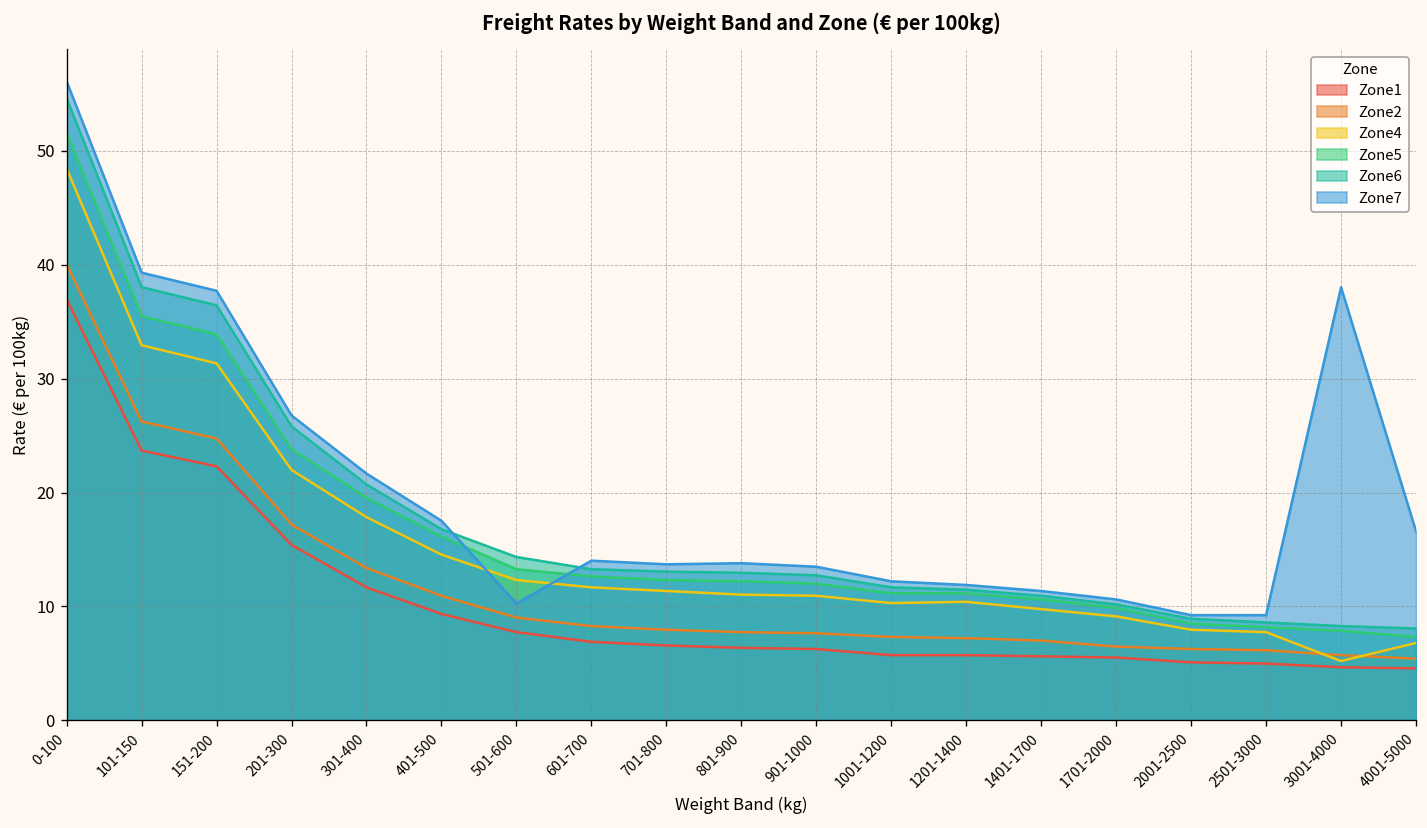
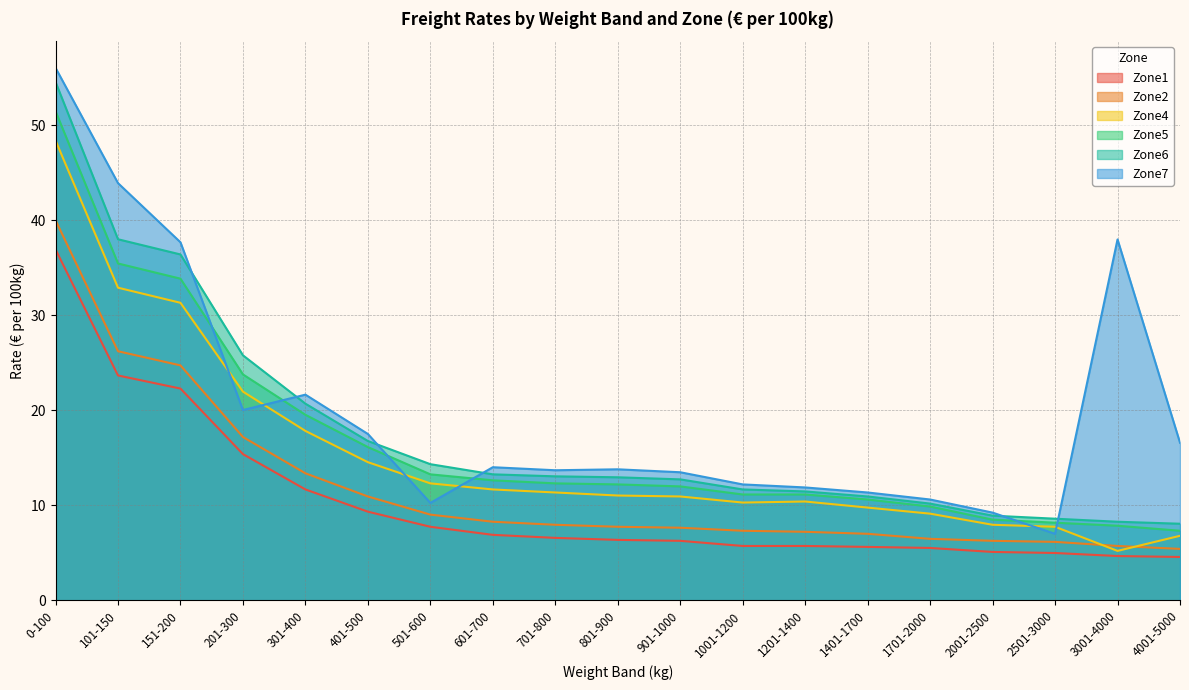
  {
    "Zone4": {
      "0-100": 48,
      "101-150": 33,
      "151-200": 31,
      "201-300": 22,
      "301-400": 18,
      "401-500": 15,
      "501-600": 12,
      "601-700": 12,
      "701-800": 11,
      "801-900": 11,
      "901-1000": 11,
      "1001-1200": 10,
      "1201-1400": 10,
      "1401-1700": 10,
      "1701-2000": 9,
      "2001-2500": 8,
      "2501-3000": 8,
      "3001-4000": 5,
      "4001-5000": 7
    },
    "Zone7": {
      "0-100": 56,
-     "101-150": 39,
+     "101-150": 44,
      "151-200": 38,
-     "201-300": 27,
+     "201-300": 20,
      "301-400": 22,
      "401-500": 18,
      "501-600": 10,
      "601-700": 14,
      "701-800": 14,
      "801-900": 14,
      "901-1000": 13,
      "1001-1200": 12,
      "1201-1400": 12,
      "1401-1700": 11,
      "1701-2000": 11,
      "2001-2500": 9,
-     "2501-3000": 9,
+     "2501-3000": 7,
      "3001-4000": 38,
      "4001-5000": 17
    }
  }
